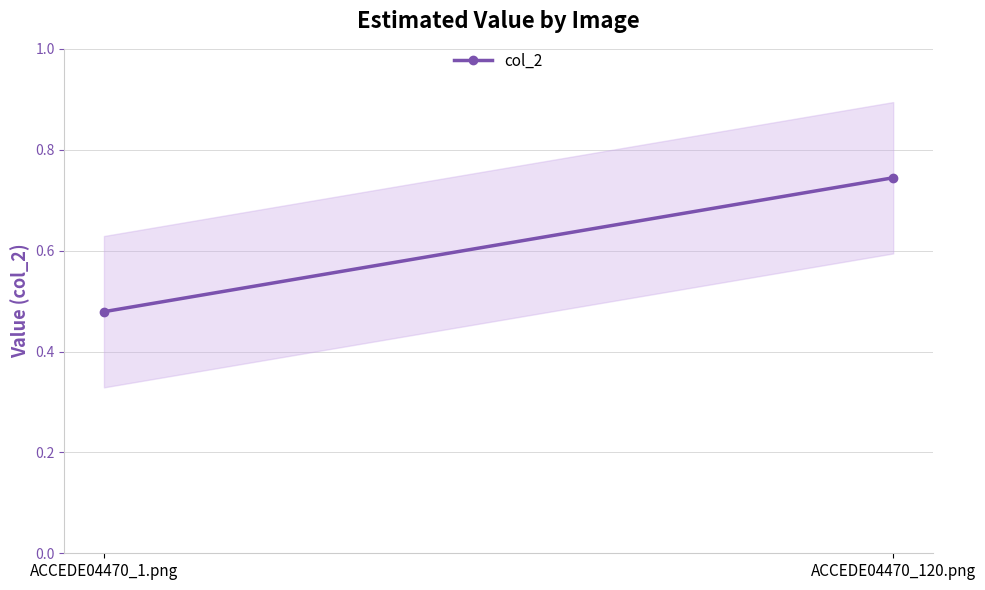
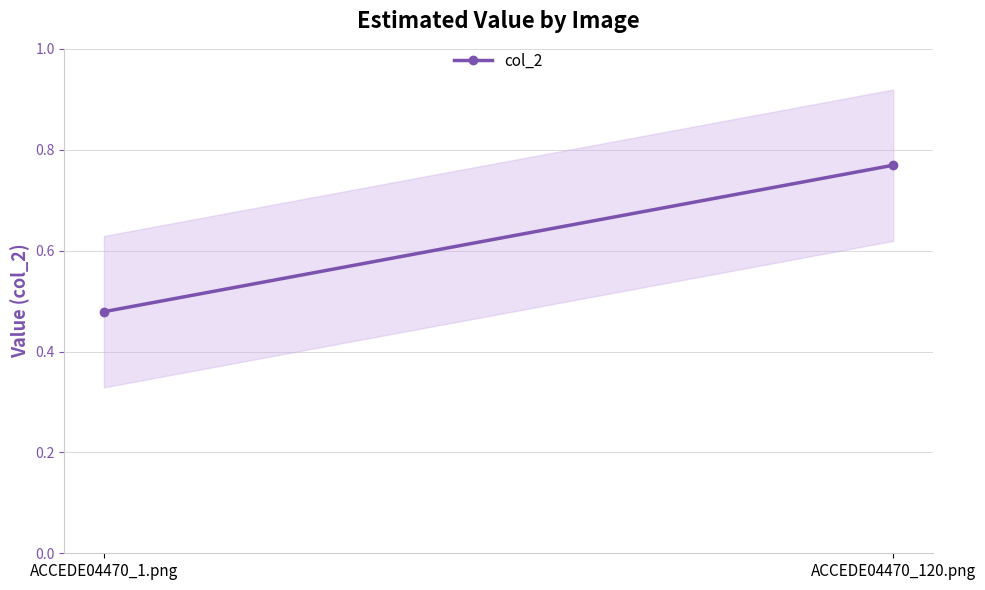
  {
    "col_2": {
      "ACCEDE04470_1.png": 0.48,
-     "ACCEDE04470_120.png": 0.74
+     "ACCEDE04470_120.png": 0.77
    }
  }
